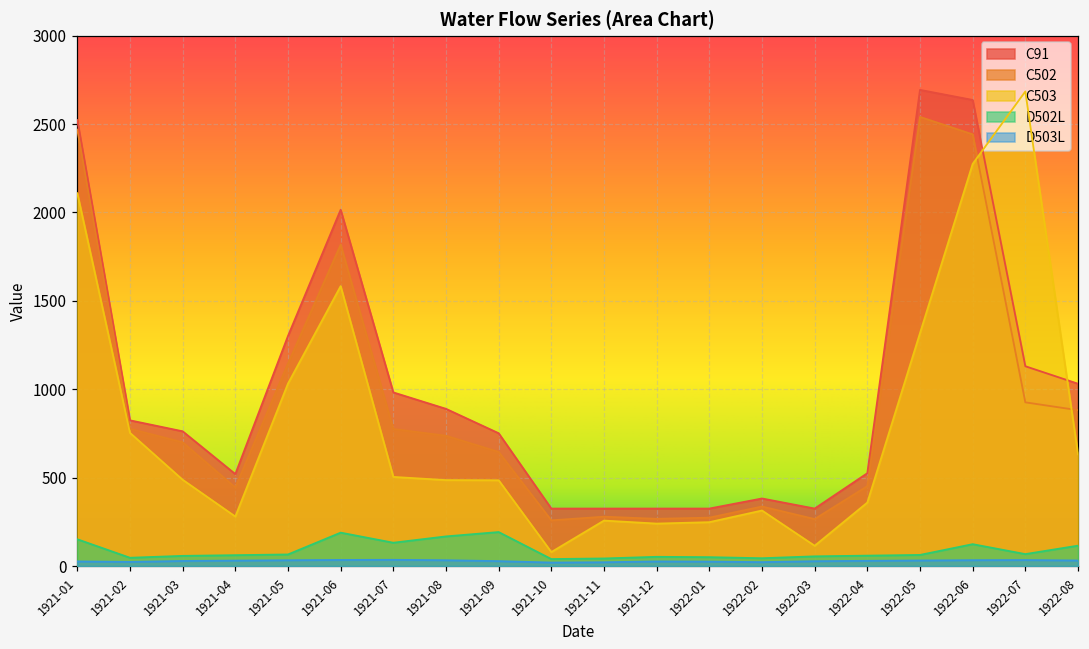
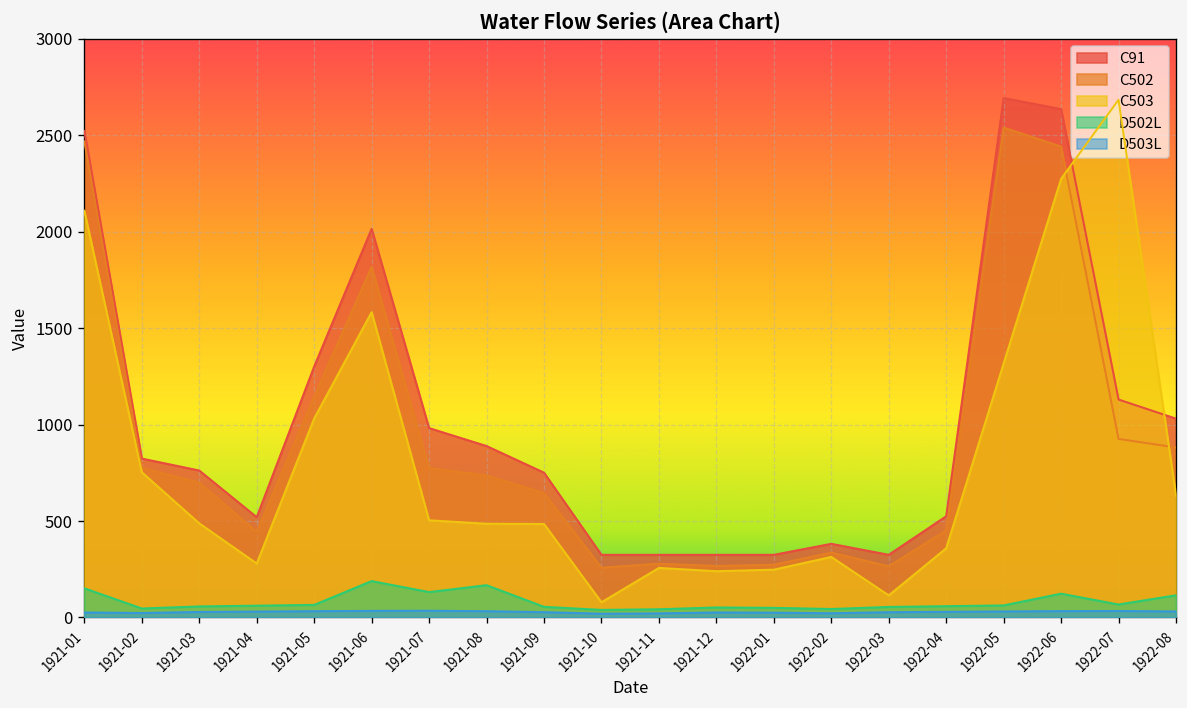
  {
    "C503": {
      "1921-01": 2110,
      "1921-02": 750,
      "1921-03": 490,
      "1921-04": 280,
      "1921-05": 1030,
      "1921-06": 1580,
      "1921-07": 500,
      "1921-08": 490,
      "1921-09": 490,
      "1921-10": 80,
      "1921-11": 260,
      "1921-12": 240,
      "1922-01": 250,
      "1922-02": 310,
      "1922-03": 110,
      "1922-04": 360,
      "1922-05": 1320,
      "1922-06": 2270,
      "1922-08": 630
    },
    "D502L": {
      "1921-01": 150,
      "1921-02": 50,
      "1921-03": 60,
      "1921-04": 60,
      "1921-05": 70,
      "1921-06": 190,
      "1921-07": 130,
      "1921-08": 170,
-     "1921-09": 190,
+     "1921-09": 60,
      "1921-10": 40,
      "1921-11": 40,
      "1921-12": 50,
      "1922-01": 50,
      "1922-02": 40,
      "1922-03": 50,
      "1922-04": 60,
      "1922-05": 60,
      "1922-06": 120,
      "1922-07": 70,
      "1922-08": 120
    },
    "D503L": {
      "1921-01": 30,
      "1921-02": 20,
      "1921-03": 30,
      "1921-04": 30,
      "1921-05": 30,
      "1921-06": 30,
      "1921-07": 40,
      "1921-08": 30,
      "1921-09": 30,
      "1921-10": 20,
      "1921-11": 20,
      "1921-12": 30,
      "1922-01": 30,
      "1922-02": 20,
      "1922-03": 30,
      "1922-04": 30,
      "1922-05": 30,
      "1922-06": 30,
      "1922-07": 30,
      "1922-08": 30
    }
  }
